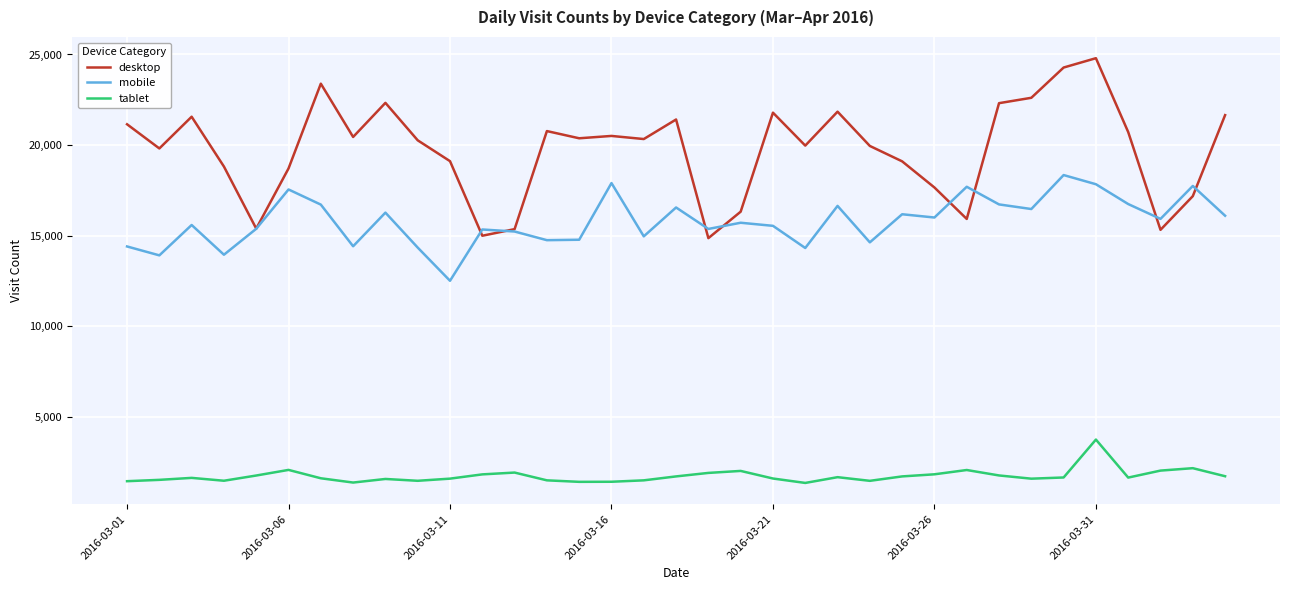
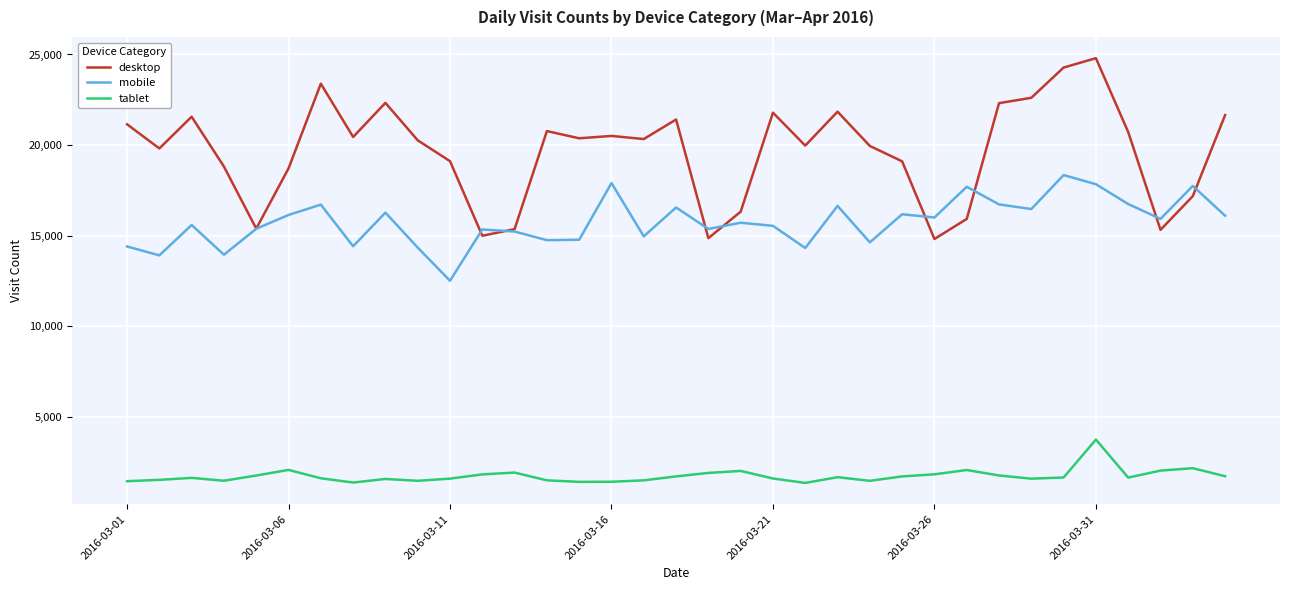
  {
    "desktop": {
      "2016-03-01": "21,100",
      "2016-03-06": "18,700",
      "2016-03-11": "19,100",
      "2016-03-16": "20,500",
      "2016-03-21": "21,800",
-     "2016-03-26": "17,700",
+     "2016-03-26": "14,800",
      "2016-03-31": "24,800"
    },
    "mobile": {
      "2016-03-01": "14,400",
-     "2016-03-06": "17,600",
+     "2016-03-06": "16,100",
      "2016-03-11": "12,500",
      "2016-03-16": "17,900",
      "2016-03-21": "15,500",
      "2016-03-26": "16,000",
      "2016-03-31": "17,800"
    },
    "tablet": {
      "2016-03-01": "1,400",
      "2016-03-06": "2,100",
      "2016-03-11": "1,600",
      "2016-03-16": "1,400",
      "2016-03-21": "1,600",
      "2016-03-26": "1,800",
      "2016-03-31": "3,700"
    }
  }
